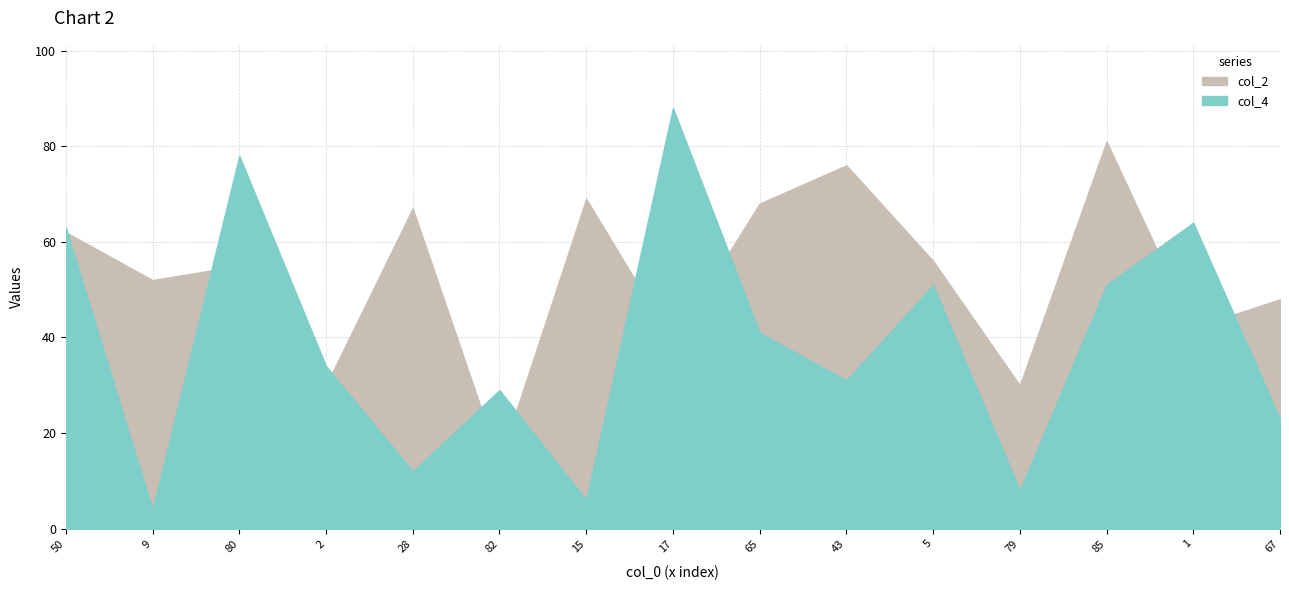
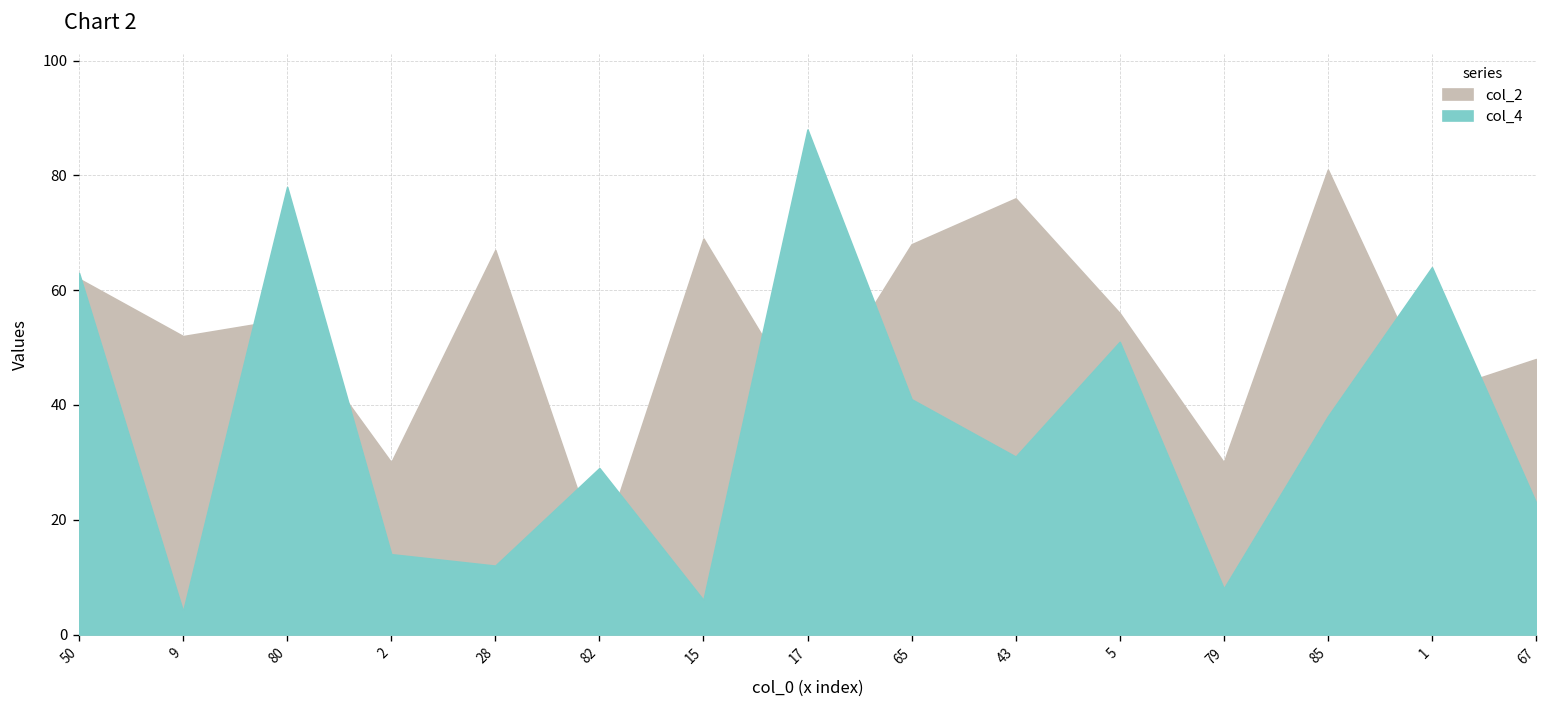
  {
    "col_2": {
      "50": 62,
      "9": 52,
      "80": 55,
      "2": 30,
      "28": 67,
      "82": 14,
      "15": 69,
      "17": 39,
      "65": 68,
      "43": 76,
      "5": 56,
      "79": 30,
      "85": 81,
      "1": 42,
      "67": 48
    },
    "col_4": {
      "50": 63,
      "9": 4,
      "80": 78,
-     "2": 34,
+     "2": 14,
      "28": 12,
      "82": 29,
      "15": 6,
      "17": 88,
      "65": 41,
      "43": 31,
      "5": 51,
      "79": 8,
-     "85": 51,
+     "85": 38,
      "1": 64,
      "67": 23
    }
  }
